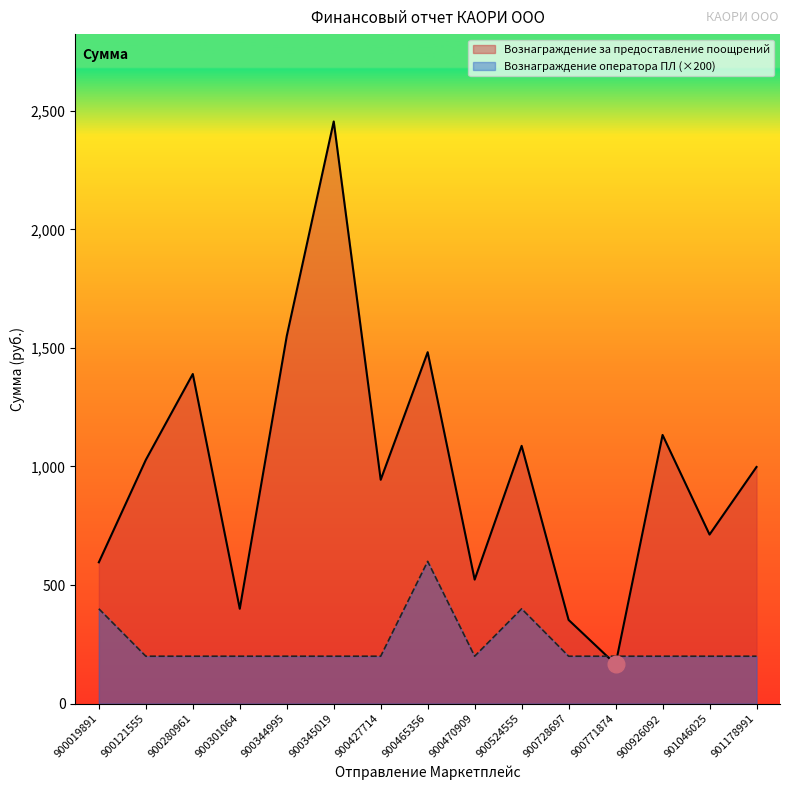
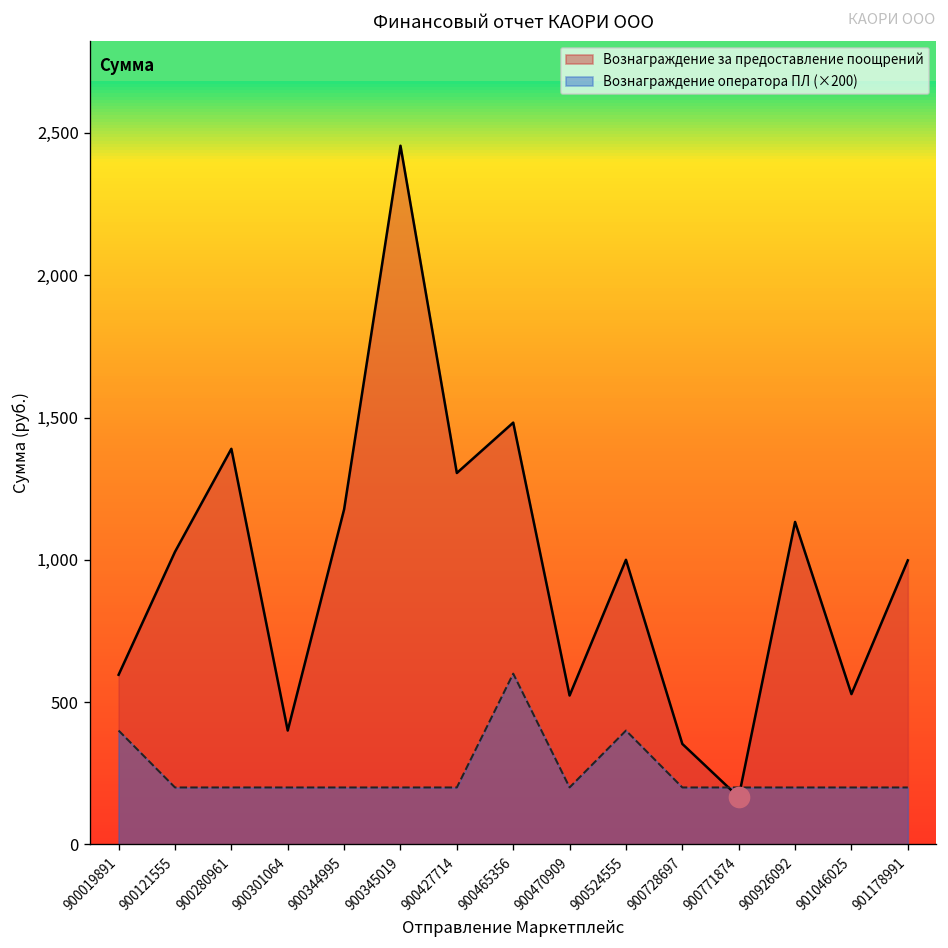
  {
    "Вознаграждение за предоставление поощрений": {
      "900019891": "600",
      "900121555": "1,030",
      "900280961": "1,390",
      "900301064": "400",
-     "900344995": "1,550",
+     "900344995": "1,180",
      "900345019": "2,460",
-     "900427714": "940",
+     "900427714": "1,310",
      "900465356": "1,480",
      "900470909": "520",
-     "900524555": "1,090",
+     "900524555": "1,000",
      "900728697": "350",
      "900926092": "1,130",
-     "901046025": "710",
+     "901046025": "530",
      "901178991": "1,000"
    },
    "Вознаграждение оператора ПЛ (×200)": {
      "900019891": "400",
      "900121555": "200",
      "900280961": "200",
      "900301064": "200",
      "900344995": "200",
      "900345019": "200",
      "900427714": "200",
      "900465356": "600",
      "900470909": "200",
      "900524555": "400",
      "900728697": "200",
      "900771874": "200",
      "900926092": "200",
      "901046025": "200",
      "901178991": "200"
    }
  }
